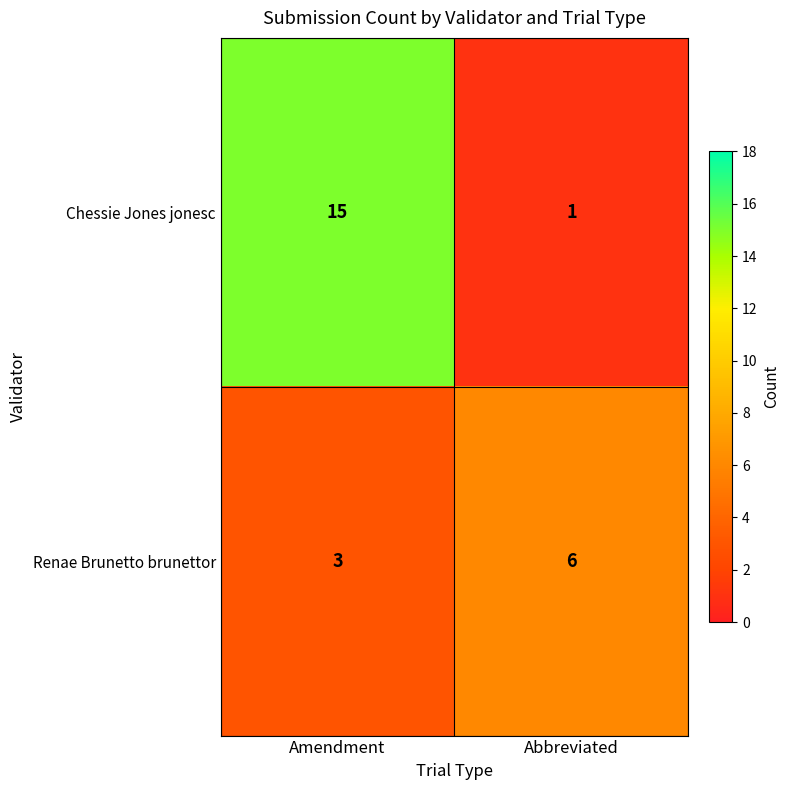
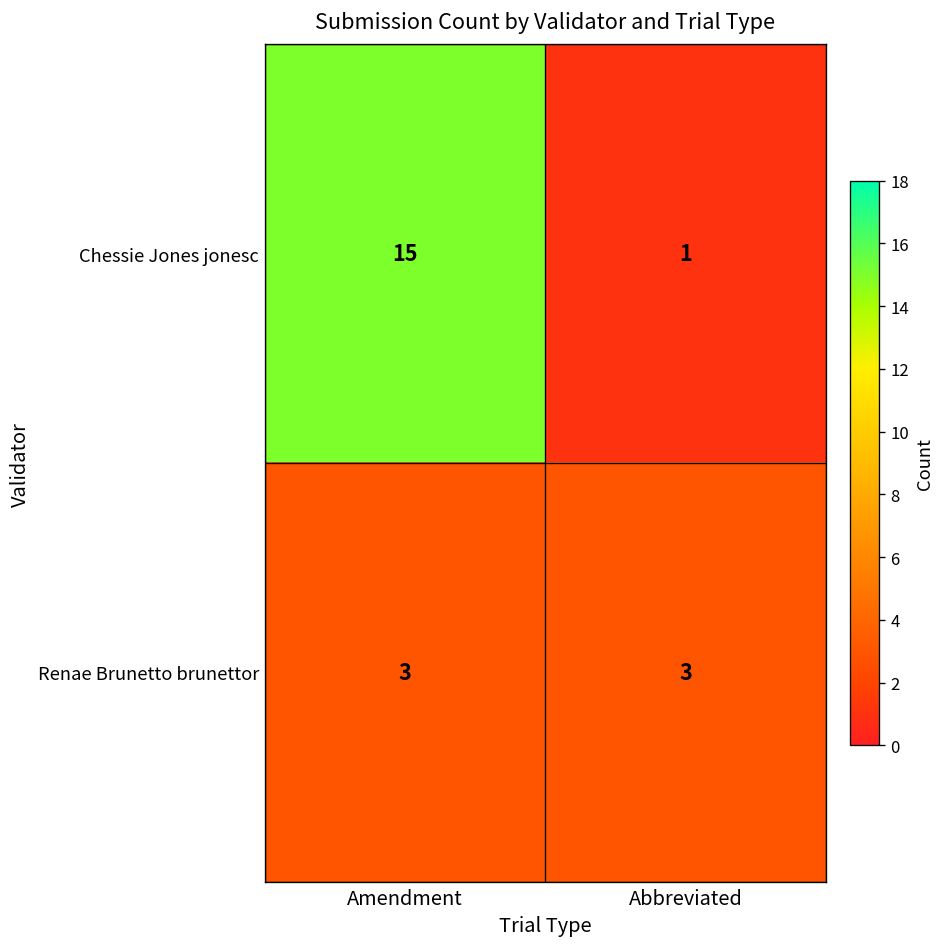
  {
    "Chessie Jones jonesc": {
      "Amendment": 15,
      "Abbreviated": 1
    },
    "Renae Brunetto brunettor": {
      "Amendment": 3,
-     "Abbreviated": 6
+     "Abbreviated": 3
    }
  }
